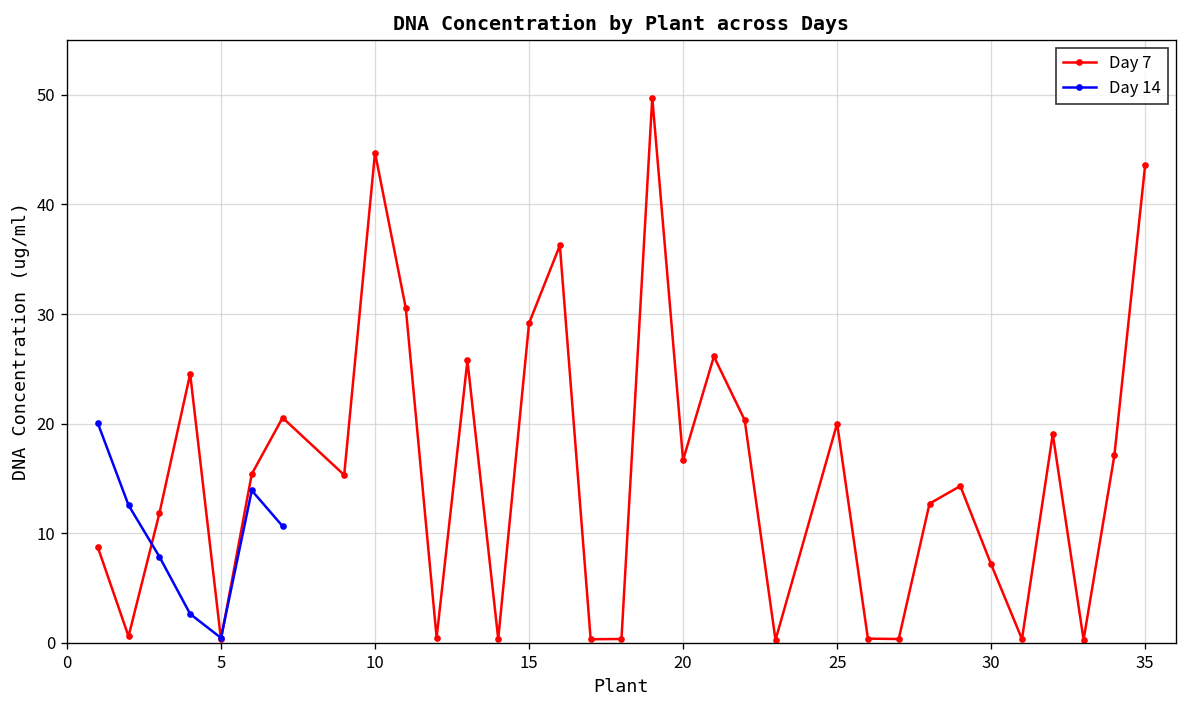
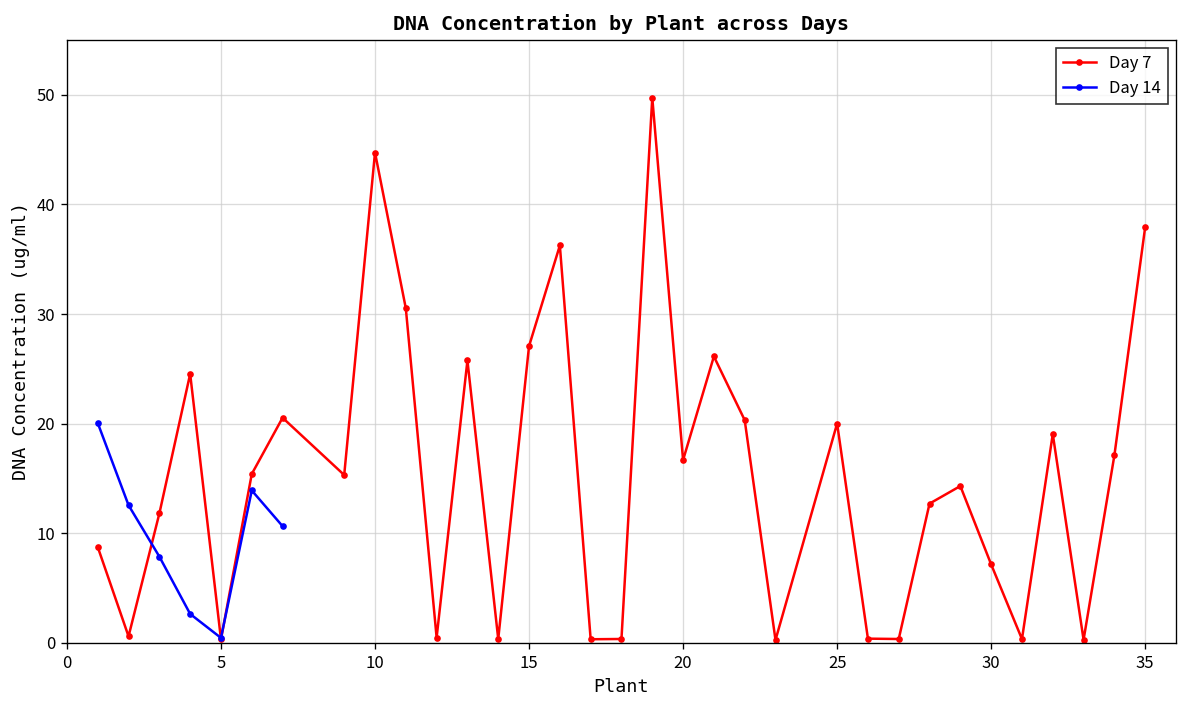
  {
    "Day 7": {
      "10": 45,
-     "15": 29,
+     "15": 27,
      "20": 17,
      "25": 20,
      "30": 7,
-     "35": 44
+     "35": 38
    }
  }
